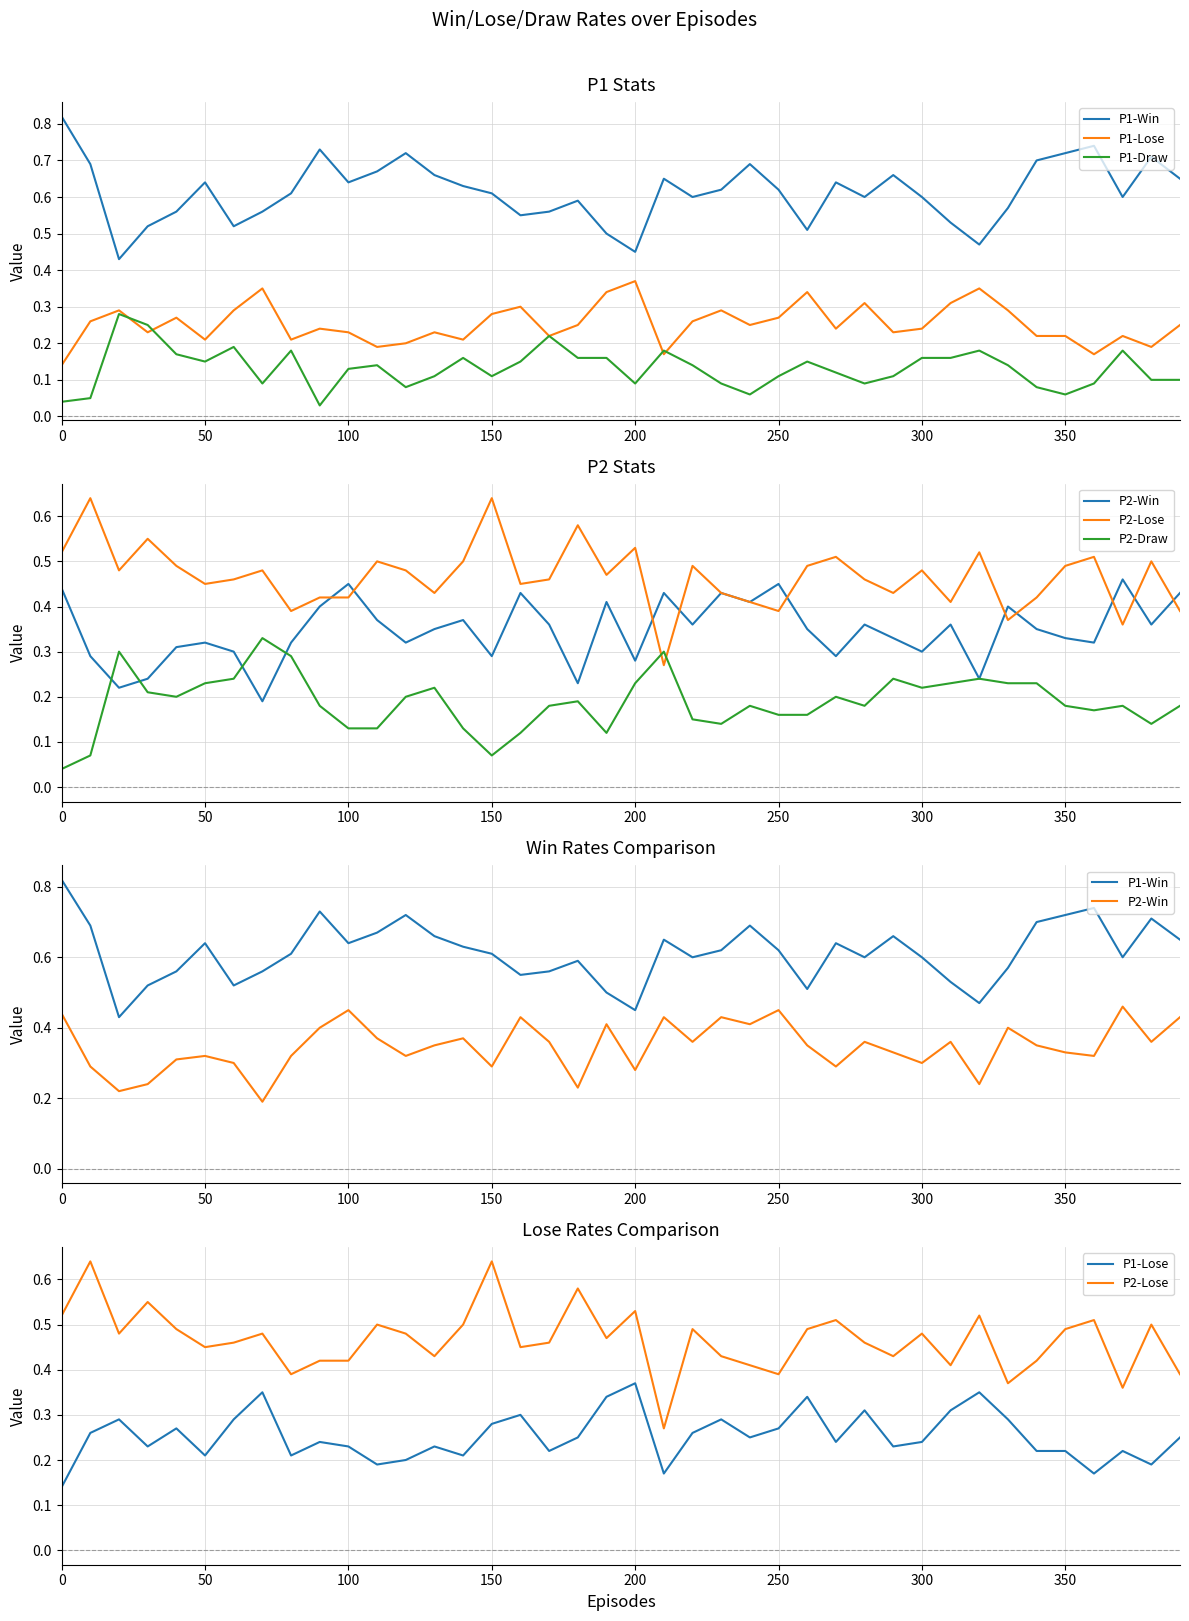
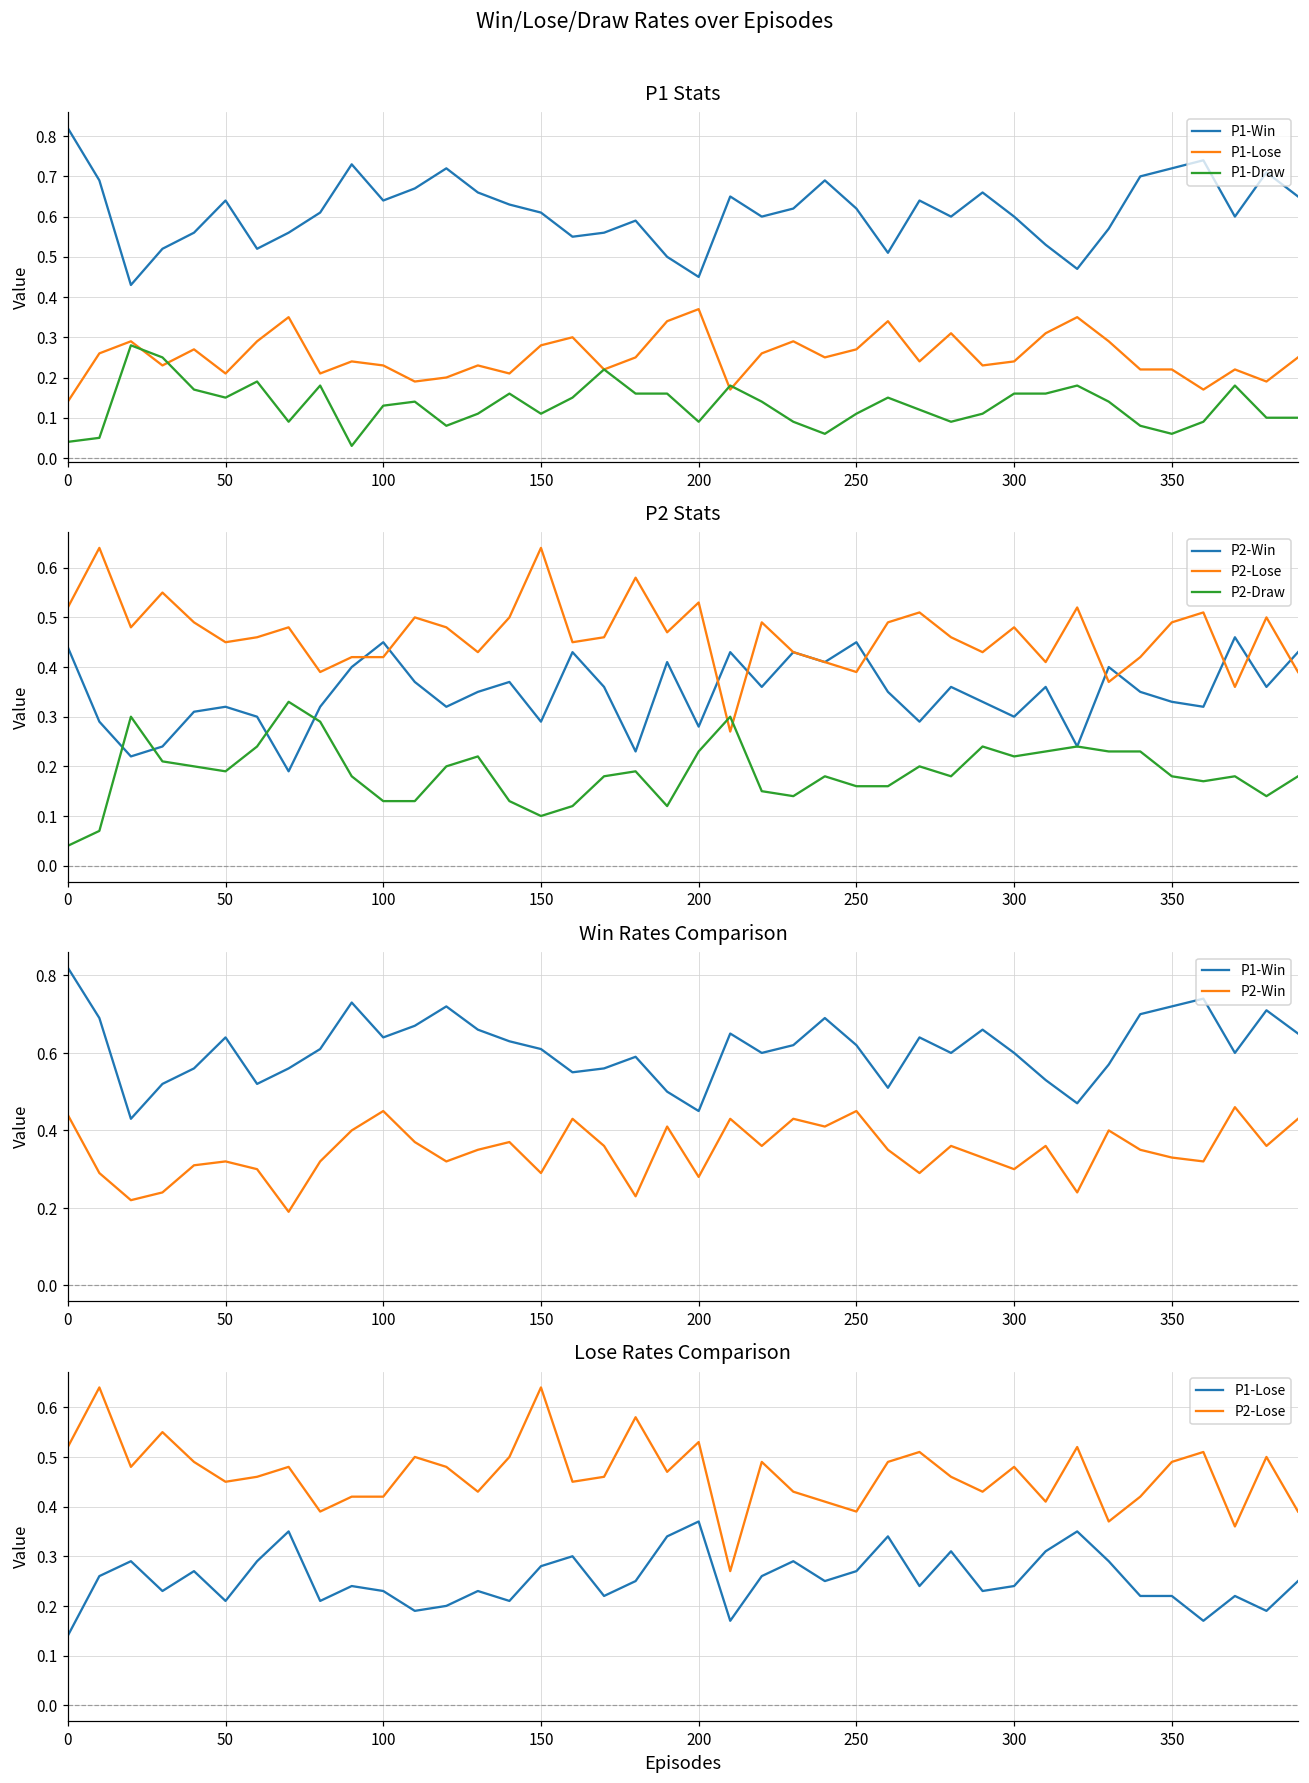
  {
    "P1 Stats": {
      "P1-Win": {
        "0": 0.82,
        "50": 0.64,
        "100": 0.64,
        "150": 0.61,
        "200": 0.45,
        "250": 0.62,
        "300": 0.60,
        "350": 0.72
      },
      "P1-Draw": {
        "0": 0.04,
        "50": 0.15,
        "100": 0.13,
        "150": 0.11,
        "200": 0.09,
        "250": 0.11,
        "300": 0.16,
        "350": 0.06
      }
    },
    "P2 Stats": {
      "P2-Lose": {
        "0": 0.52,
        "50": 0.45,
        "100": 0.42,
        "150": 0.64,
        "200": 0.53,
        "250": 0.39,
        "300": 0.48,
        "350": 0.49
      },
      "P2-Draw": {
        "0": 0.04,
-       "50": 0.23,
+       "50": 0.19,
        "100": 0.13,
-       "150": 0.07,
+       "150": 0.10,
        "200": 0.23,
        "250": 0.16,
        "300": 0.22,
        "350": 0.18
      }
    },
    "Win Rates Comparison": {
      "P1-Win": {
        "0": 0.82,
        "50": 0.64,
        "100": 0.64,
        "150": 0.61,
        "200": 0.45,
        "250": 0.62,
        "300": 0.60,
        "350": 0.72
      },
      "P2-Win": {
        "0": 0.44,
        "50": 0.32,
        "100": 0.45,
        "150": 0.29,
        "200": 0.28,
        "250": 0.45,
        "300": 0.30,
        "350": 0.33
      }
    },
    "Lose Rates Comparison": {
      "P1-Lose": {
        "0": 0.14,
        "50": 0.21,
        "100": 0.23,
        "150": 0.28,
        "200": 0.37,
        "250": 0.27,
        "300": 0.24,
        "350": 0.22
      },
      "P2-Lose": {
        "0": 0.52,
        "50": 0.45,
        "100": 0.42,
        "150": 0.64,
        "200": 0.53,
        "250": 0.39,
        "300": 0.48,
        "350": 0.49
      }
    }
  }
